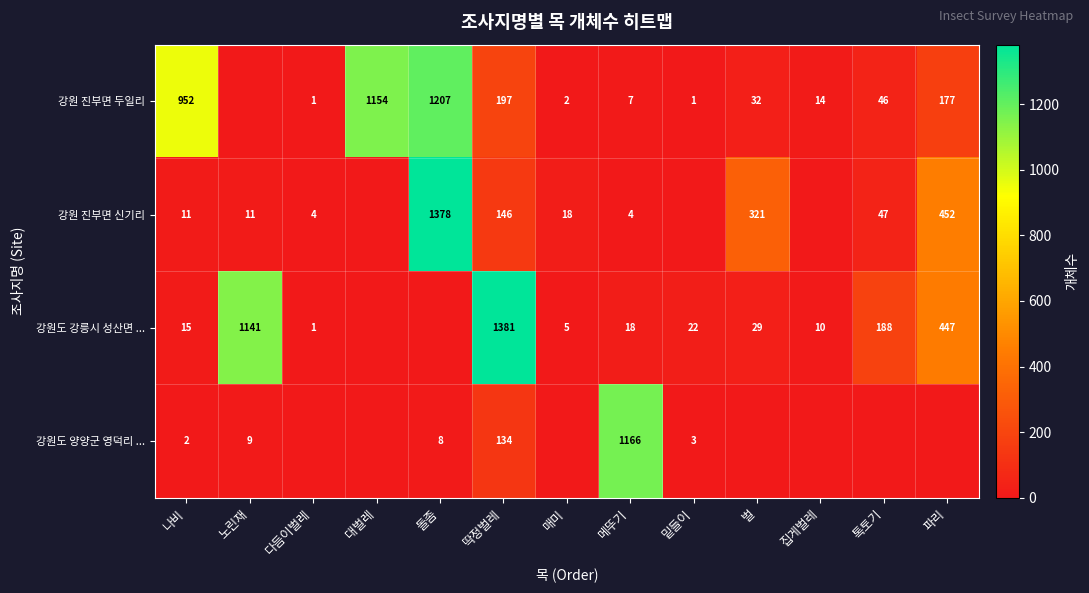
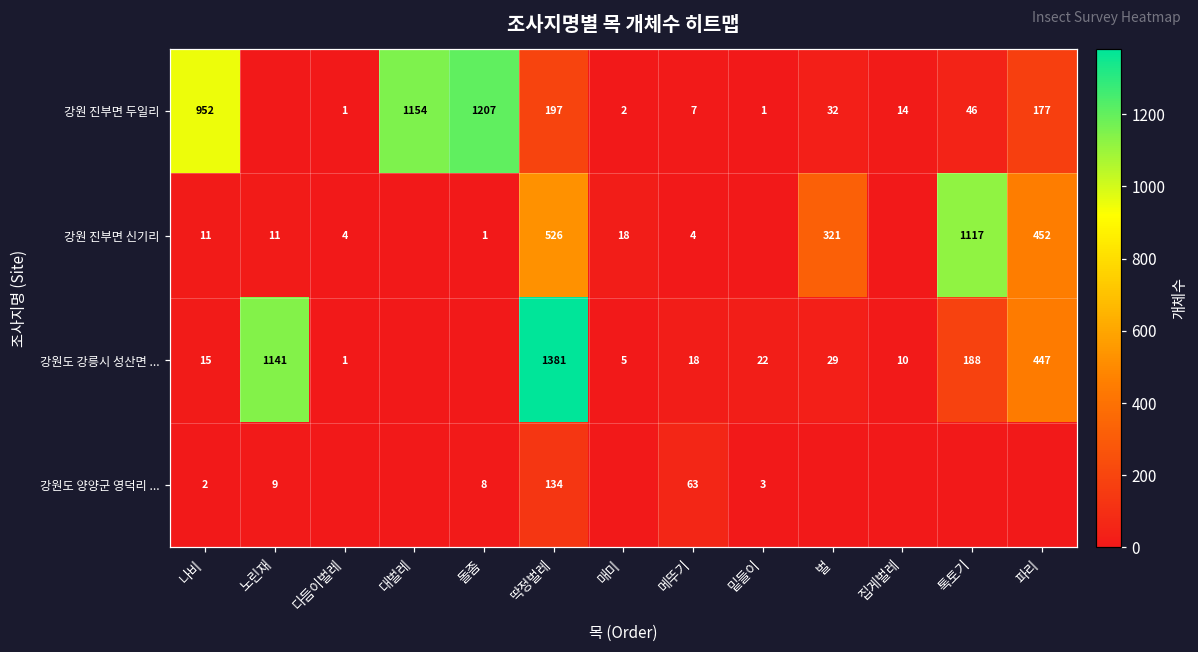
  {
    "강원 진부면 두일리": {
      "나비": 952,
      "다듬이벌레": 1,
      "대벌레": 1154,
      "돌좀": 1207,
      "딱정벌레": 197,
      "매미": 2,
      "메뚜기": 7,
      "밑들이": 1,
      "벌": 32,
      "집게벌레": 14,
      "톡토기": 46,
      "파리": 177
    },
    "강원 진부면 신기리": {
      "나비": 11,
      "노린재": 11,
      "다듬이벌레": 4,
-     "돌좀": 1378,
-     "딱정벌레": 146,
+     "돌좀": 1,
+     "딱정벌레": 526,
      "매미": 18,
      "메뚜기": 4,
      "벌": 321,
-     "톡토기": 47,
+     "톡토기": 1117,
      "파리": 452
    },
    "강원도 강릉시 성산면 ...": {
      "나비": 15,
      "노린재": 1141,
      "다듬이벌레": 1,
      "딱정벌레": 1381,
      "매미": 5,
      "메뚜기": 18,
      "밑들이": 22,
      "벌": 29,
      "집게벌레": 10,
      "톡토기": 188,
      "파리": 447
    },
    "강원도 양양군 영덕리 ...": {
      "나비": 2,
      "노린재": 9,
      "돌좀": 8,
      "딱정벌레": 134,
-     "메뚜기": 1166,
+     "메뚜기": 63,
      "밑들이": 3
    }
  }
